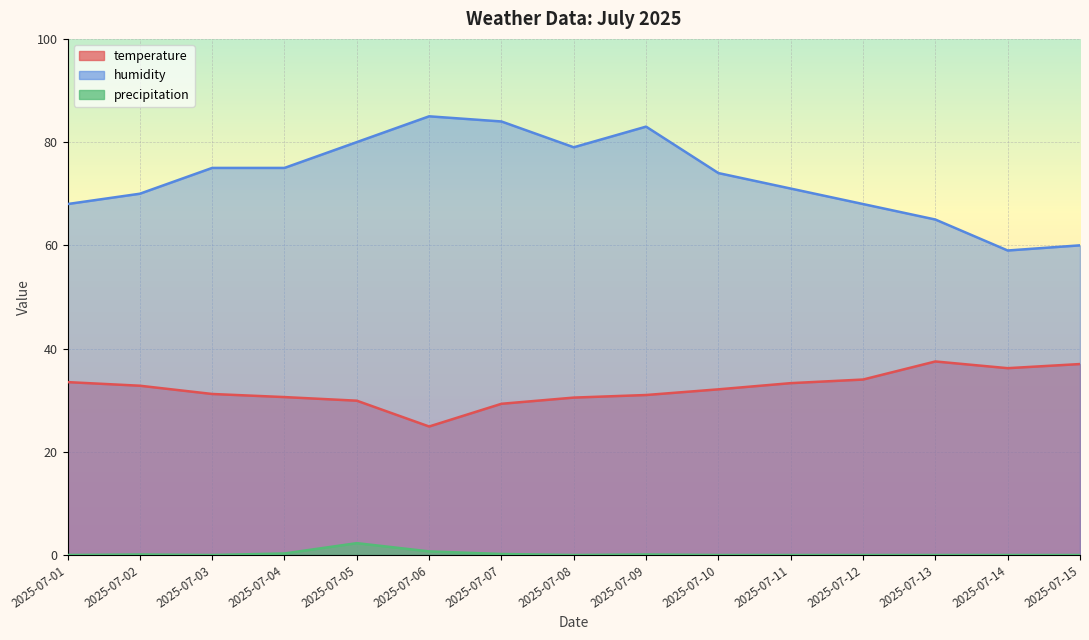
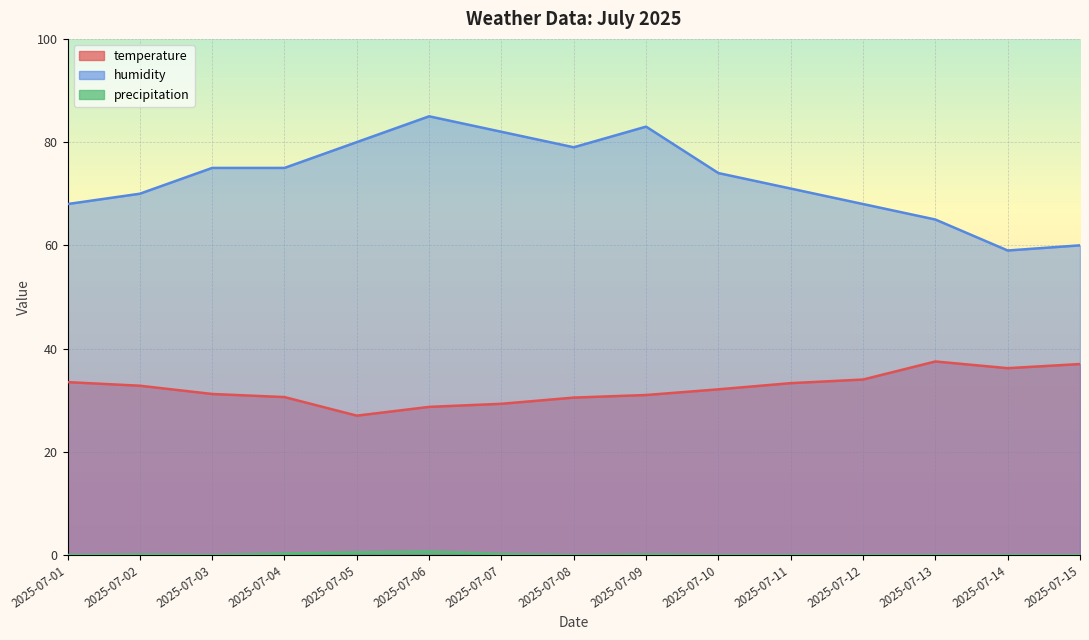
  {
    "temperature": {
      "2025-07-01": 34,
      "2025-07-02": 33,
      "2025-07-03": 31,
      "2025-07-04": 31,
-     "2025-07-05": 30,
-     "2025-07-06": 25,
+     "2025-07-05": 27,
+     "2025-07-06": 29,
      "2025-07-07": 29,
      "2025-07-08": 31,
      "2025-07-09": 31,
      "2025-07-10": 32,
      "2025-07-11": 33,
      "2025-07-12": 34,
      "2025-07-13": 38,
      "2025-07-14": 36,
      "2025-07-15": 37
    },
    "humidity": {
      "2025-07-01": 68,
      "2025-07-02": 70,
      "2025-07-03": 75,
      "2025-07-04": 75,
      "2025-07-05": 80,
      "2025-07-06": 85,
-     "2025-07-07": 84,
+     "2025-07-07": 82,
      "2025-07-08": 79,
      "2025-07-09": 83,
      "2025-07-10": 74,
      "2025-07-11": 71,
      "2025-07-12": 68,
      "2025-07-13": 65,
      "2025-07-14": 59,
      "2025-07-15": 60
    },
    "precipitation": {
      "2025-07-01": 0,
      "2025-07-02": 0,
      "2025-07-03": 0,
      "2025-07-04": 0,
-     "2025-07-05": 2,
+     "2025-07-05": 1,
      "2025-07-06": 1,
      "2025-07-07": 0,
      "2025-07-08": 0,
      "2025-07-09": 0,
      "2025-07-10": 0,
      "2025-07-11": 0,
      "2025-07-12": 0,
      "2025-07-13": 0,
      "2025-07-14": 0,
      "2025-07-15": 0
    }
  }
